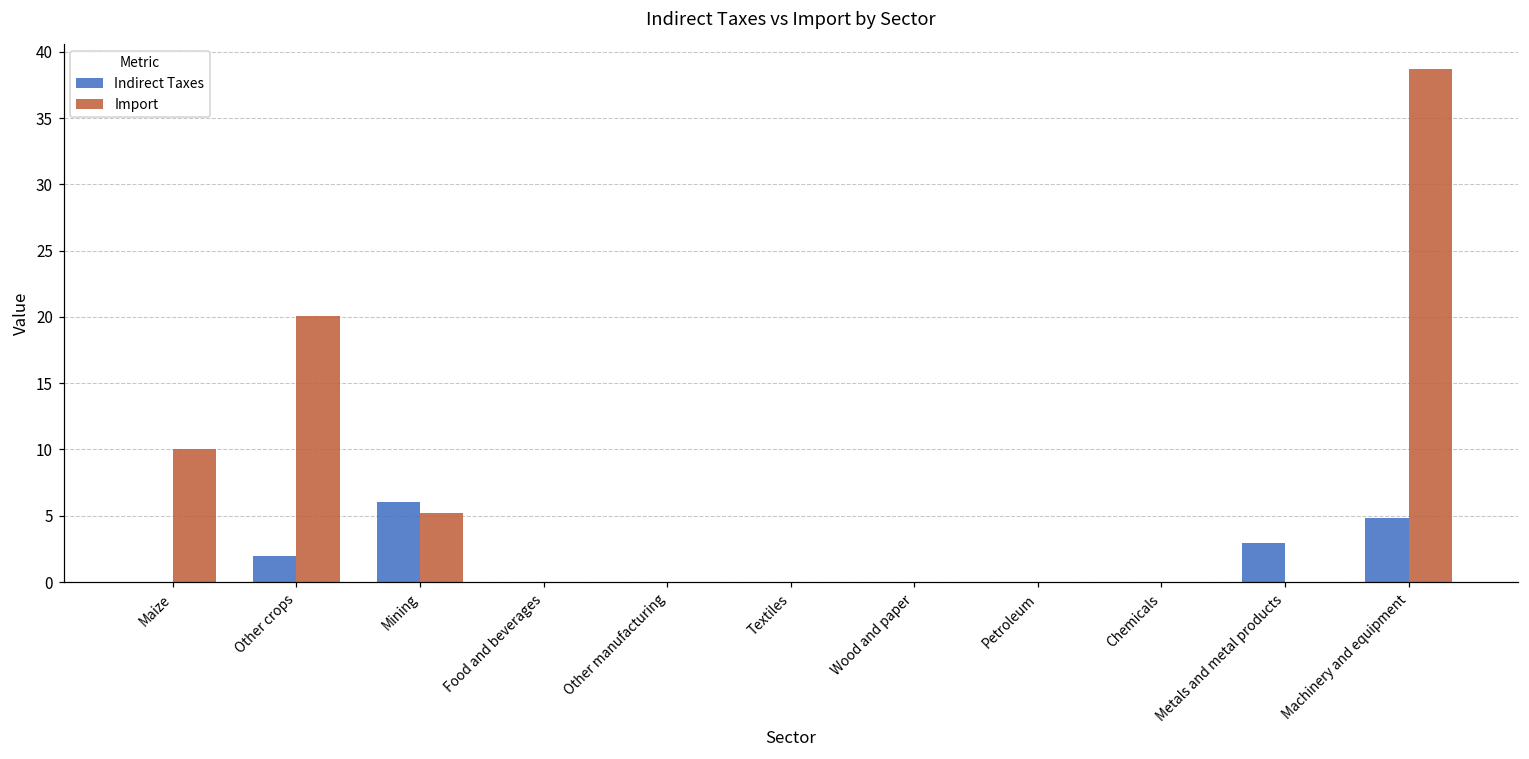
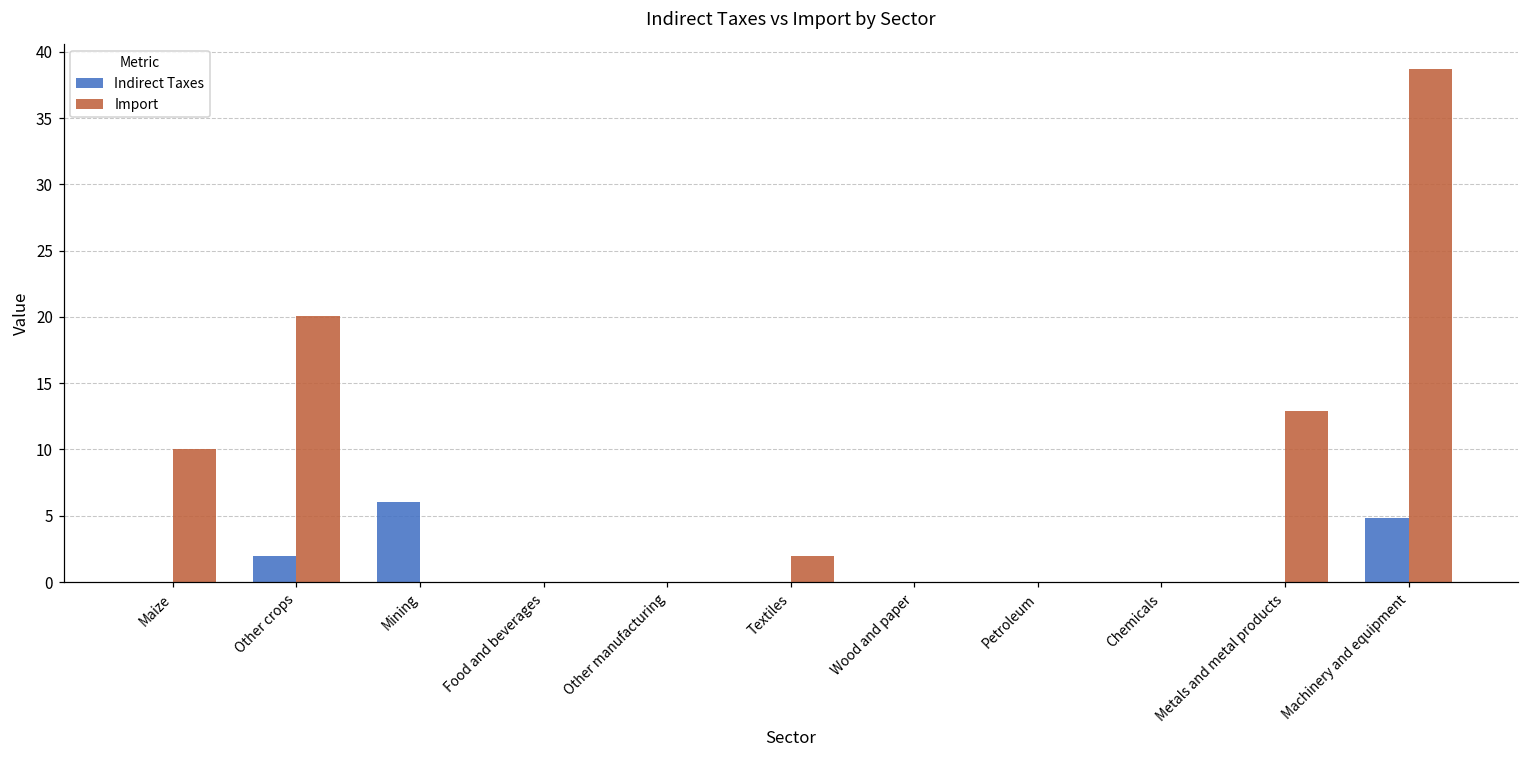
  {
    "Indirect Taxes": {
      "Other crops": 2.0,
      "Mining": 6.0,
-     "Metals and metal products": 2.9,
+     "Metals and metal products": 0.0,
      "Machinery and equipment": 4.8
    },
    "Import": {
      "Maize": 10.0,
      "Other crops": 20.1,
-     "Mining": 5.2,
-     "Textiles": 0,
-     "Metals and metal products": 0.0,
+     "Mining": 0.0,
+     "Textiles": 2,
+     "Metals and metal products": 12.9,
      "Machinery and equipment": 38.7
    }
  }
